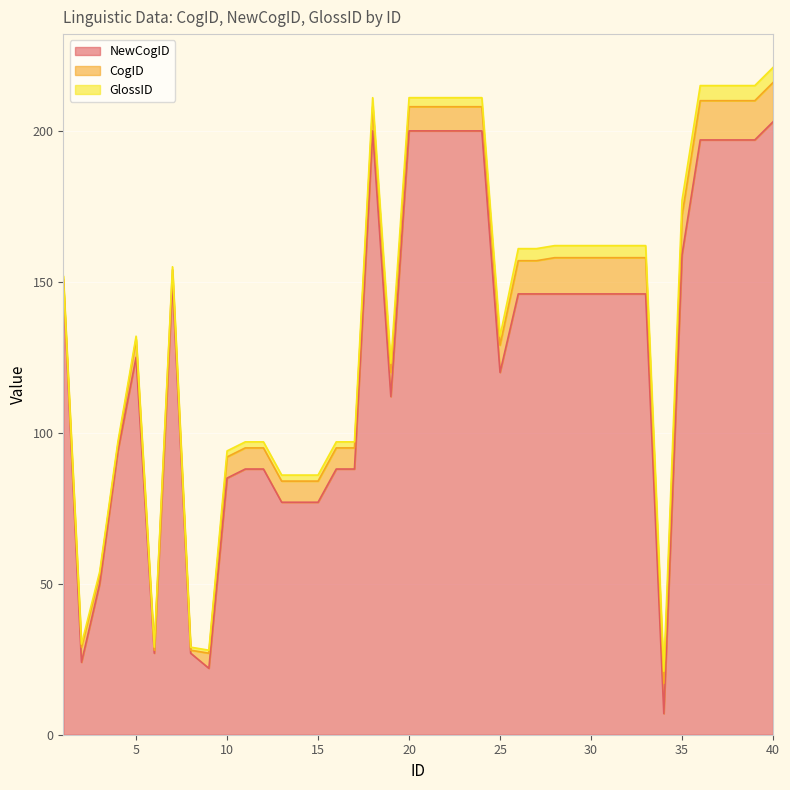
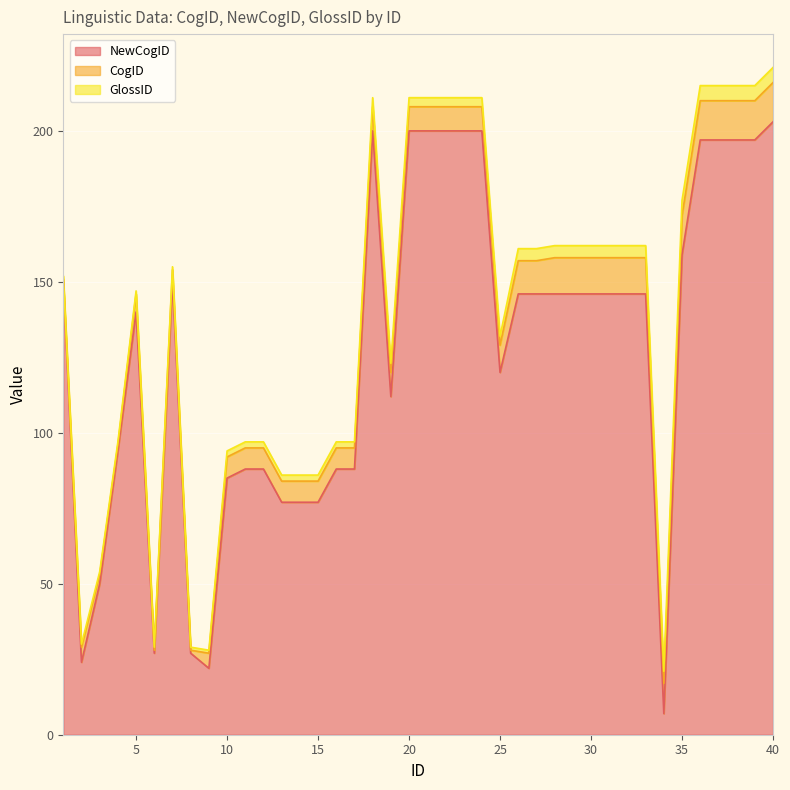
  {
    "NewCogID": {
-     "5": 125,
+     "5": 140,
      "10": 85,
      "15": 77,
      "20": 200,
      "25": 120,
      "30": 146,
      "35": 159,
      "40": 203
    }
  }
